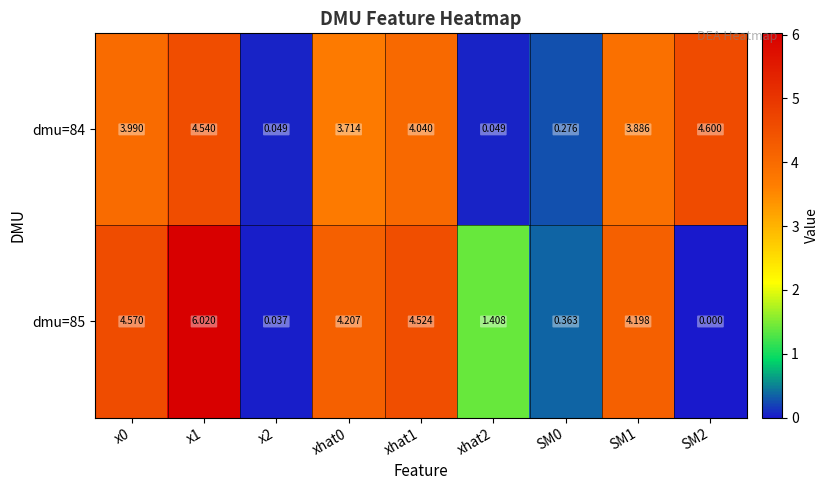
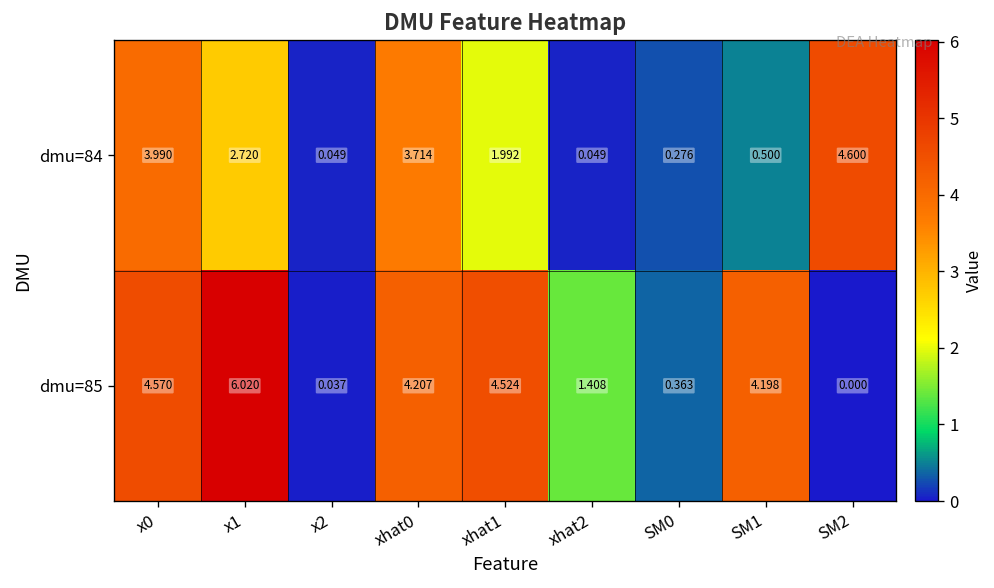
  {
    "dmu=84": {
-     "x1": 4.540,
-     "xhat1": 4.040,
-     "SM1": 3.886
+     "x1": 2.720,
+     "xhat1": 1.992,
+     "SM1": 0.500
    }
  }
